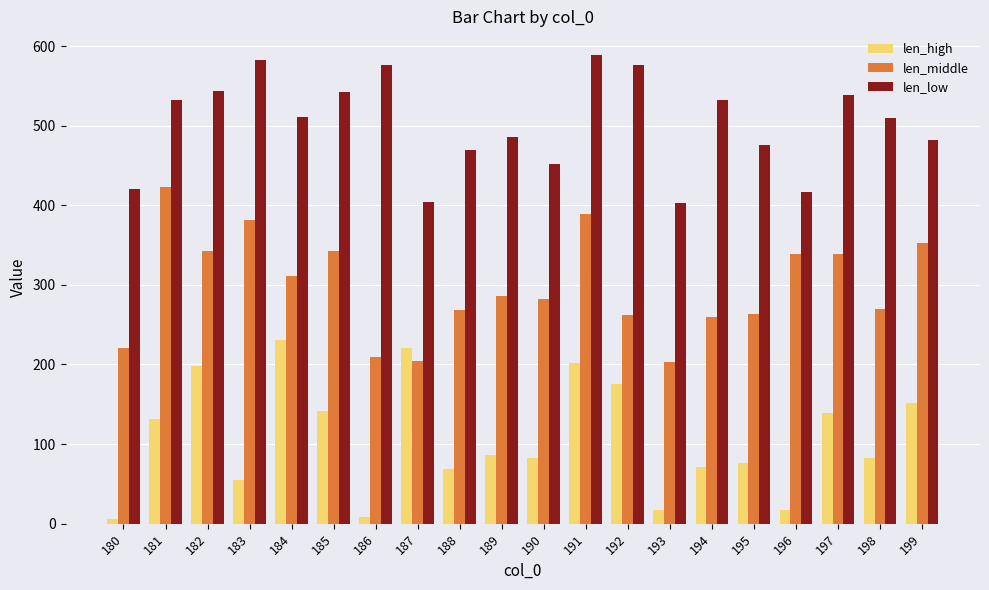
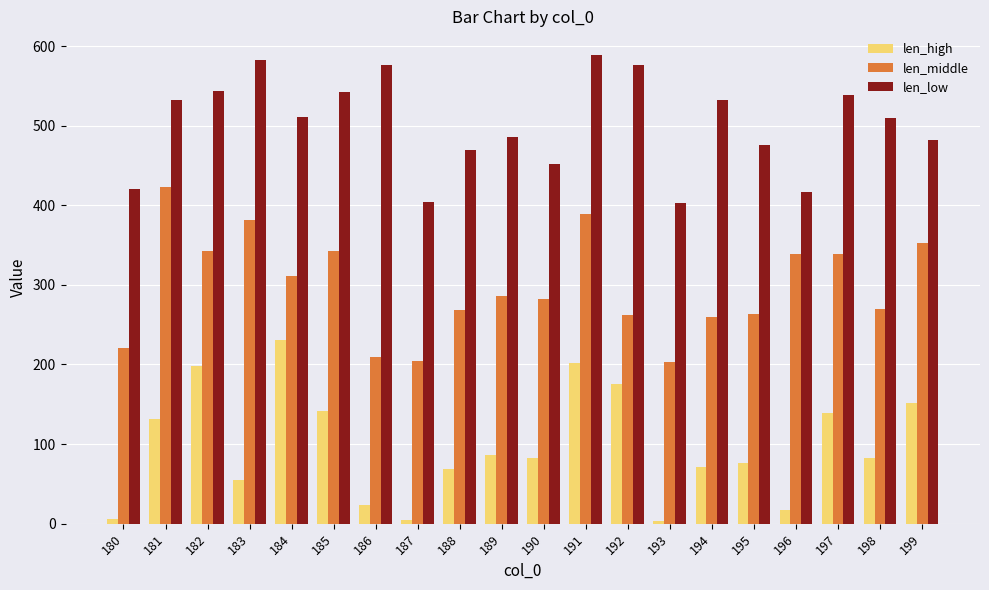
  {
    "len_high": {
      "180": 10,
      "181": 130,
      "182": 200,
      "183": 60,
      "184": 230,
      "185": 140,
-     "186": 10,
-     "187": 220,
+     "186": 20,
+     "187": 0,
      "188": 70,
      "189": 90,
      "190": 80,
      "191": 200,
      "192": 180,
-     "193": 20,
+     "193": 0,
      "194": 70,
      "195": 80,
      "196": 20,
      "197": 140,
      "198": 80,
      "199": 150
    },
    "len_middle": {
      "180": 220,
      "181": 420,
      "182": 340,
      "183": 380,
      "184": 310,
      "185": 340,
      "186": 210,
      "187": 200,
      "188": 270,
      "189": 290,
      "190": 280,
      "191": 390,
      "192": 260,
      "193": 200,
      "194": 260,
      "195": 260,
      "196": 340,
      "197": 340,
      "198": 270,
      "199": 350
    },
    "len_low": {
      "180": 420,
      "181": 530,
      "182": 540,
      "183": 580,
      "184": 510,
      "185": 540,
      "186": 580,
      "187": 400,
      "188": 470,
      "189": 490,
      "190": 450,
      "191": 590,
      "192": 580,
      "193": 400,
      "194": 530,
      "195": 480,
      "196": 420,
      "197": 540,
      "198": 510,
      "199": 480
    }
  }
